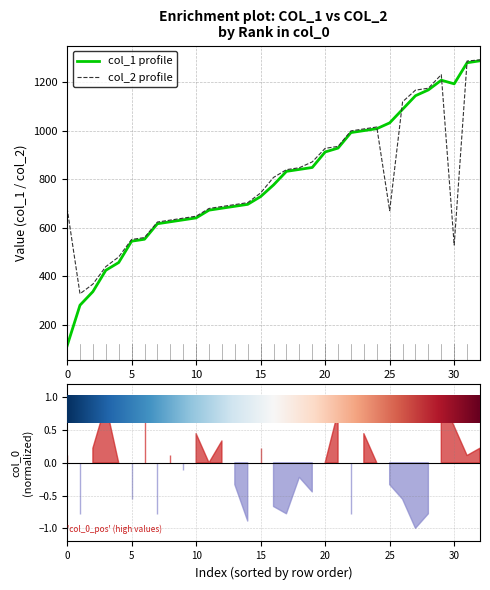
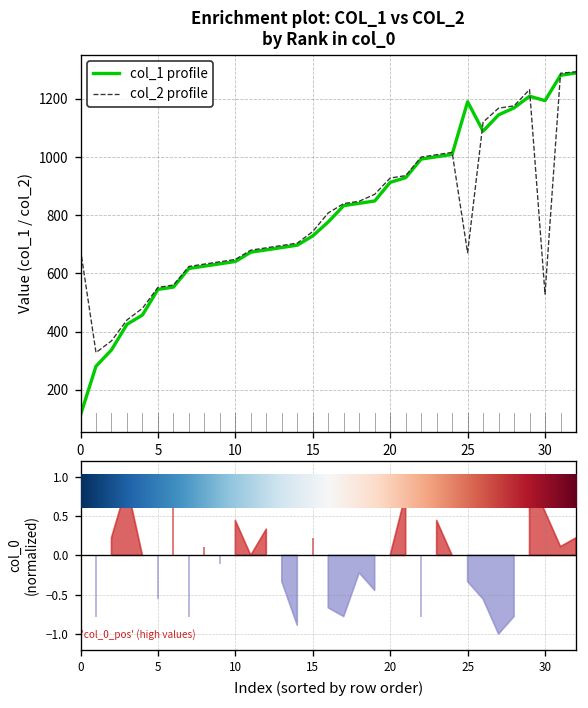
  {
    "col_1 profile": {
      "0": 110,
      "15": 730,
      "20": 910,
-     "25": 1030,
+     "25": 1190,
      "30": 1190
    },
    "col_2 profile": {
      "0": 680,
      "15": 740,
      "20": 930,
      "25": 670,
      "30": 530
    }
  }
